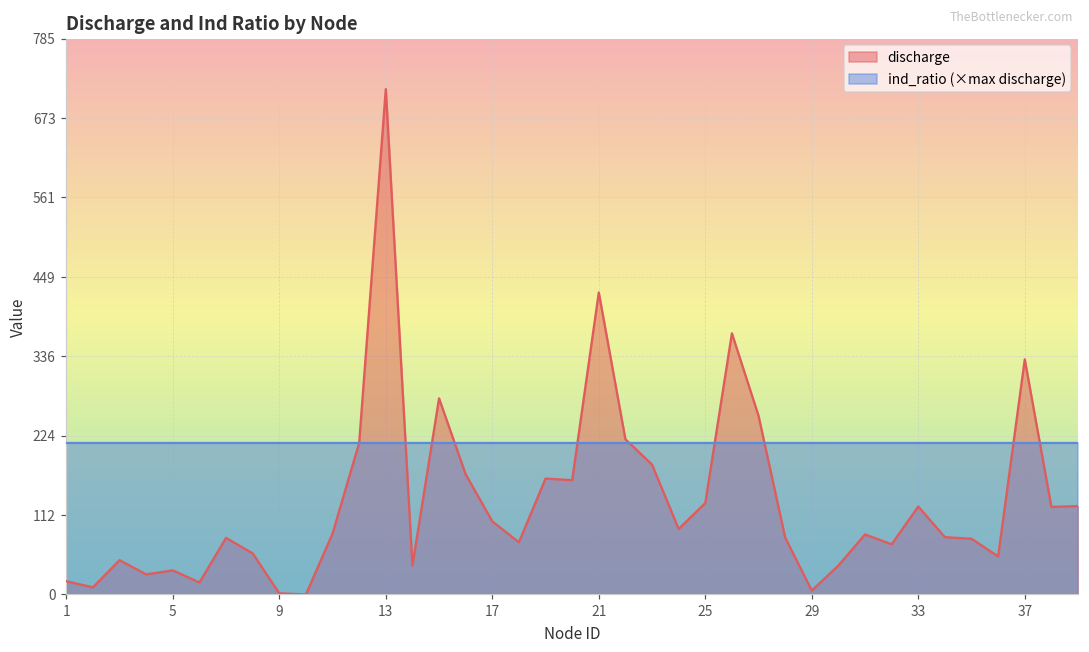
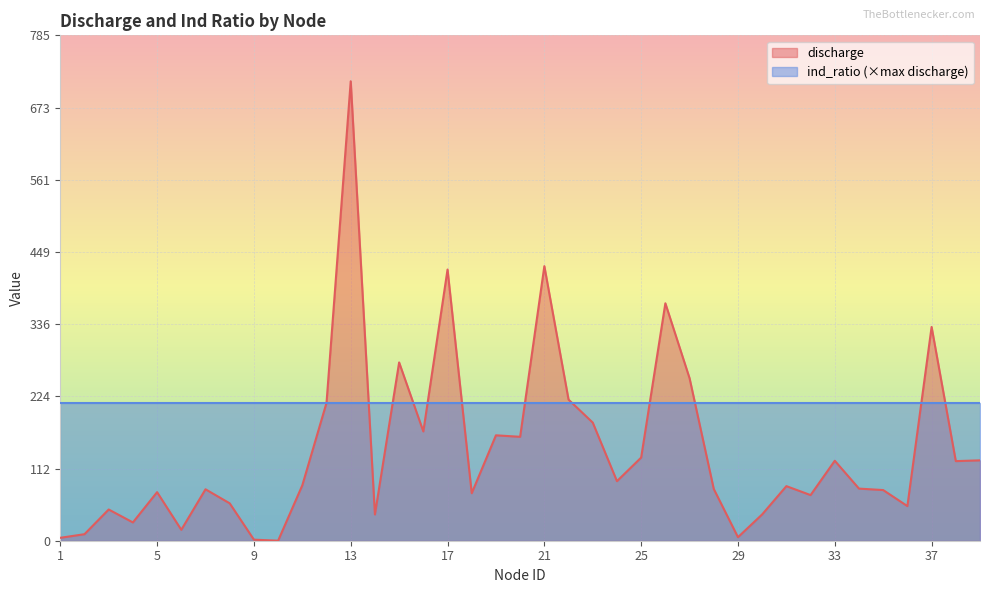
  {
    "discharge": {
-     "1": 20,
-     "5": 30,
+     "1": 0,
+     "5": 80,
      "9": 0,
      "13": 710,
-     "17": 100,
+     "17": 420,
      "21": 430,
      "25": 130,
      "29": 10,
      "33": 120,
      "37": 330
    },
    "ind_ratio (×max discharge)": {
      "1": 210,
      "5": 210,
      "9": 210,
      "13": 210,
      "17": 210,
      "21": 210,
      "25": 210,
      "29": 210,
      "33": 210,
      "37": 210
    }
  }
